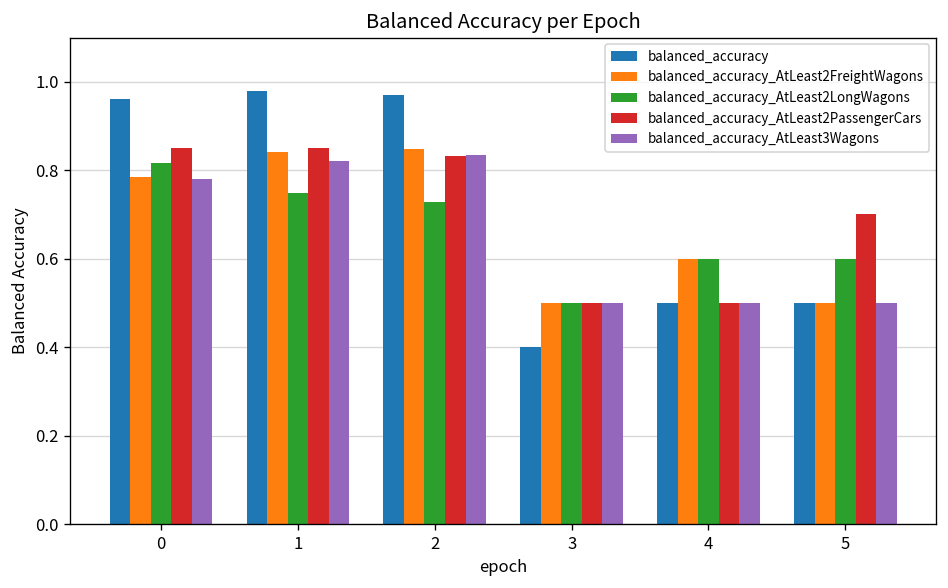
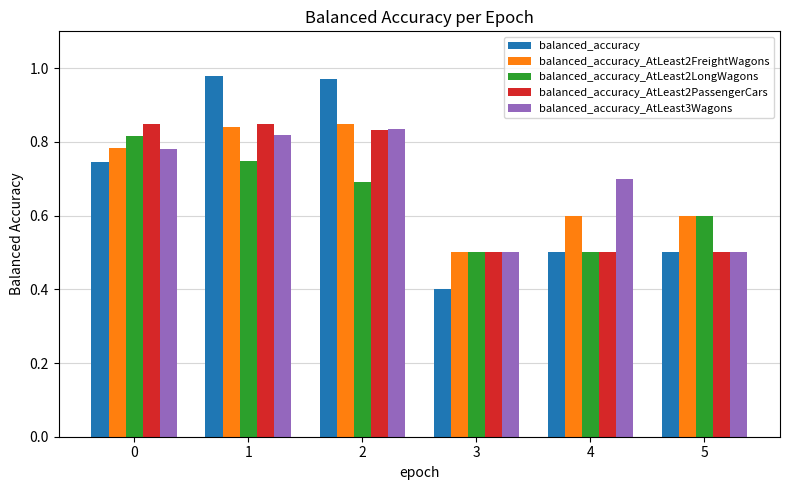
  {
    "balanced_accuracy": {
-     "0": 0.96,
+     "0": 0.75,
      "1": 0.98,
      "2": 0.97,
      "3": 0.40,
      "4": 0.50,
      "5": 0.50
    },
    "balanced_accuracy_AtLeast2FreightWagons": {
      "0": 0.78,
      "1": 0.84,
      "2": 0.85,
      "3": 0.5,
      "4": 0.6,
-     "5": 0.5
+     "5": 0.6
    },
    "balanced_accuracy_AtLeast2LongWagons": {
      "0": 0.82,
      "1": 0.75,
-     "2": 0.73,
+     "2": 0.69,
      "3": 0.50,
-     "4": 0.6,
+     "4": 0.5,
      "5": 0.60
    },
    "balanced_accuracy_AtLeast2PassengerCars": {
      "0": 0.85,
      "1": 0.85,
      "2": 0.83,
      "3": 0.5,
      "4": 0.5,
-     "5": 0.7
+     "5": 0.5
    },
    "balanced_accuracy_AtLeast3Wagons": {
      "0": 0.78,
      "1": 0.82,
      "2": 0.83,
      "3": 0.5,
-     "4": 0.5,
+     "4": 0.7,
      "5": 0.5
    }
  }
